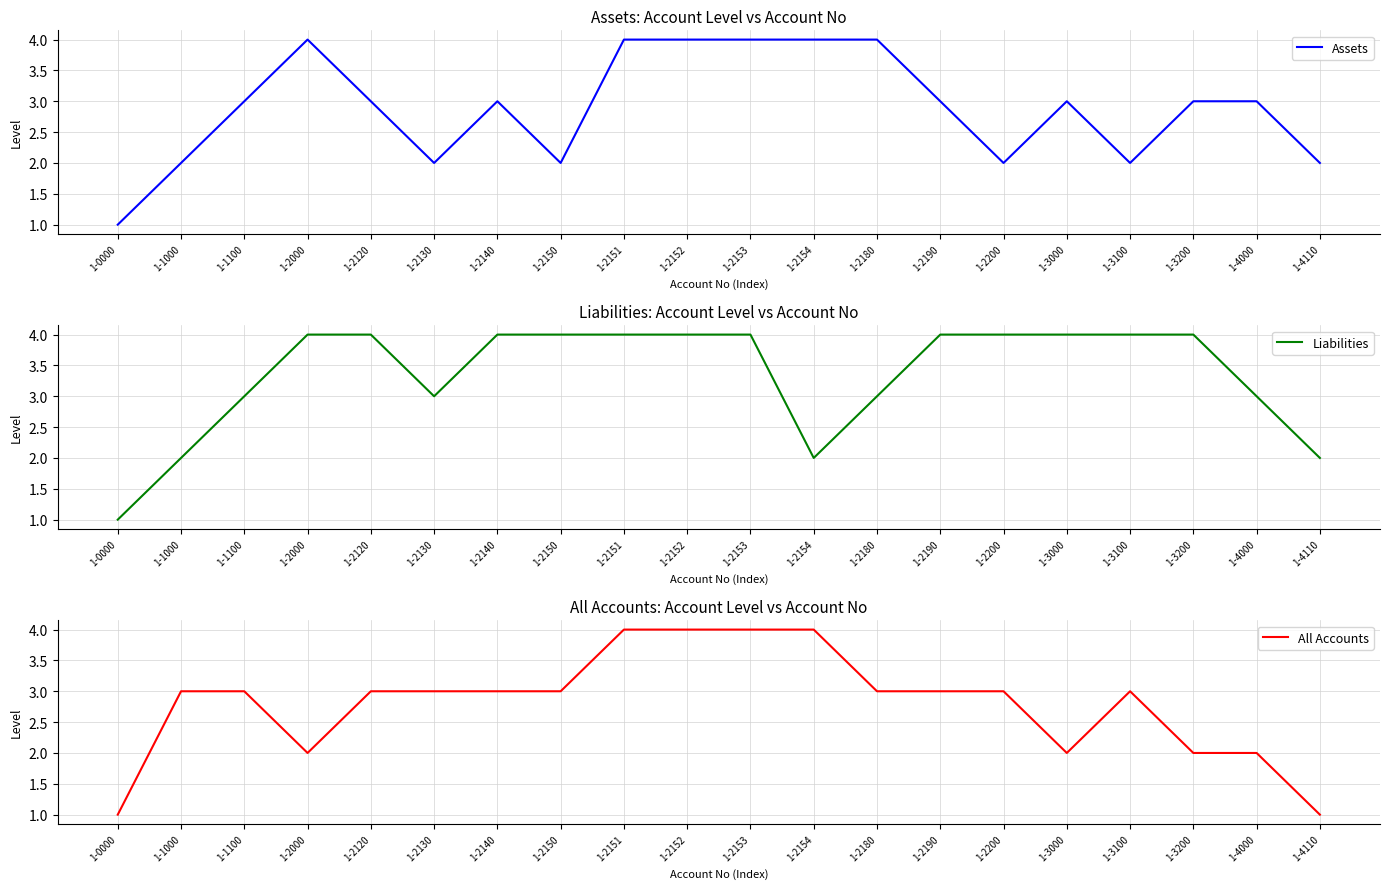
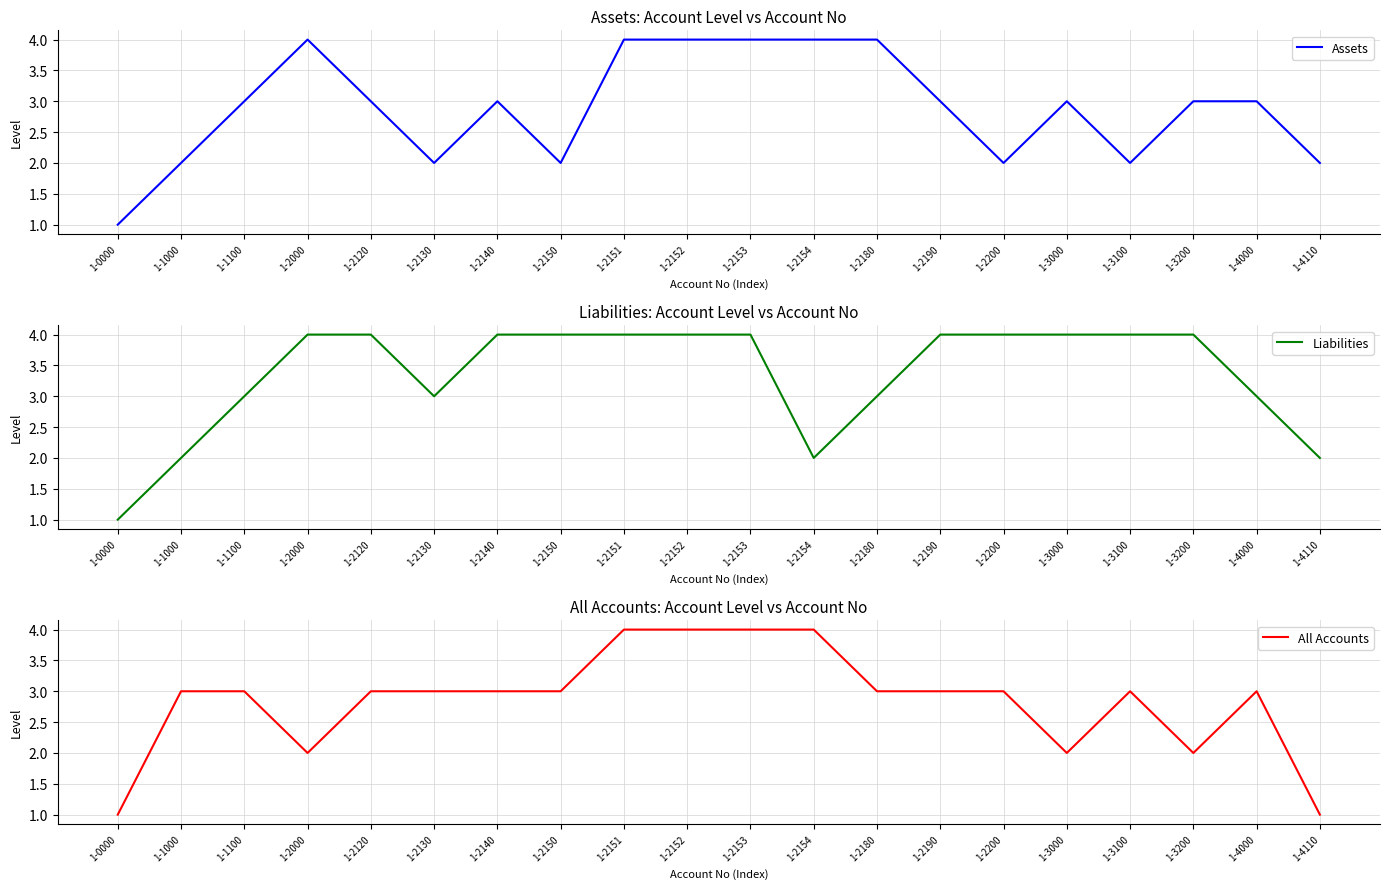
  {
    "Assets: Account Level vs Account No": {
      "1-0000": 1.0,
      "1-1000": 2.0,
      "1-1100": 3.0,
      "1-2000": 4.0,
      "1-2120": 3.0,
      "1-2130": 2.0,
      "1-2140": 3.0,
      "1-2150": 2.0,
      "1-2151": 4.0,
      "1-2152": 4.0,
      "1-2153": 4.0,
      "1-2154": 4.0,
      "1-2180": 4.0,
      "1-2190": 3.0,
      "1-2200": 2.0,
      "1-3000": 3.0,
      "1-3100": 2.0,
      "1-3200": 3.0,
      "1-4000": 3.0,
      "1-4110": 2.0
    },
    "Liabilities: Account Level vs Account No": {
      "1-0000": 1.0,
      "1-1000": 2.0,
      "1-1100": 3.0,
      "1-2000": 4.0,
      "1-2120": 4.0,
      "1-2130": 3.0,
      "1-2140": 4.0,
      "1-2150": 4.0,
      "1-2151": 4.0,
      "1-2152": 4.0,
      "1-2153": 4.0,
      "1-2154": 2.0,
      "1-2180": 3.0,
      "1-2190": 4.0,
      "1-2200": 4.0,
      "1-3000": 4.0,
      "1-3100": 4.0,
      "1-3200": 4.0,
      "1-4000": 3.0,
      "1-4110": 2.0
    },
    "All Accounts: Account Level vs Account No": {
      "1-0000": 1,
      "1-1000": 3,
      "1-1100": 3,
      "1-2000": 2,
      "1-2120": 3,
      "1-2130": 3,
      "1-2140": 3,
      "1-2150": 3,
      "1-2151": 4,
      "1-2152": 4,
      "1-2153": 4,
      "1-2154": 4,
      "1-2180": 3,
      "1-2190": 3,
      "1-2200": 3,
      "1-3000": 2,
      "1-3100": 3,
      "1-3200": 2,
-     "1-4000": 2,
+     "1-4000": 3,
      "1-4110": 1
    }
  }
